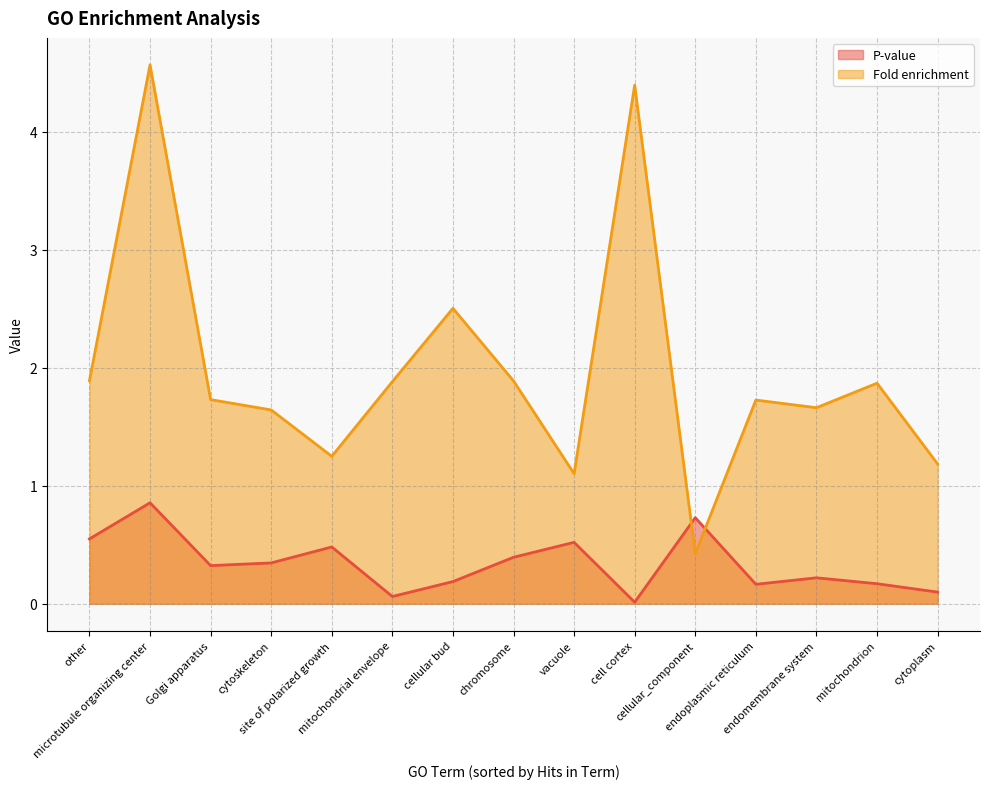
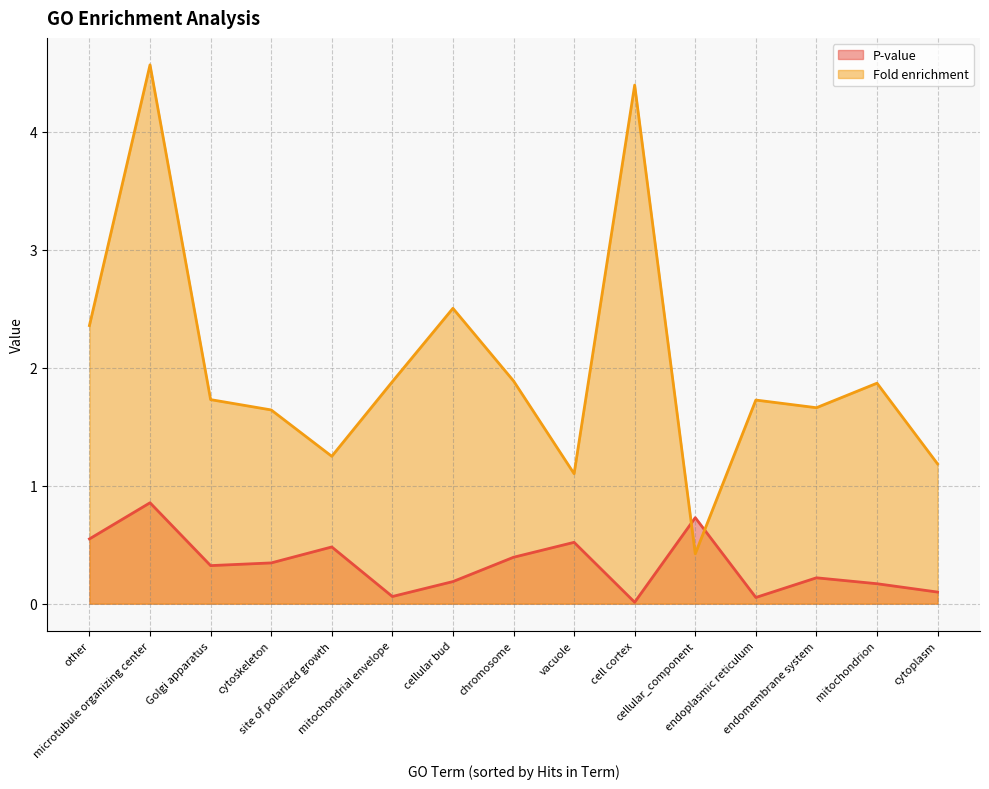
  {
    "P-value": {
      "other": 0.55,
      "microtubule organizing center": 0.86,
      "Golgi apparatus": 0.32,
      "cytoskeleton": 0.35,
      "site of polarized growth": 0.48,
      "mitochondrial envelope": 0.06,
      "cellular bud": 0.19,
      "chromosome": 0.39,
      "vacuole": 0.52,
      "cell cortex": 0.01,
      "cellular_component": 0.73,
-     "endoplasmic reticulum": 0.16,
+     "endoplasmic reticulum": 0.05,
      "endomembrane system": 0.22,
      "mitochondrion": 0.17,
      "cytoplasm": 0.10
    },
    "Fold enrichment": {
-     "other": 1.89,
+     "other": 2.36,
      "microtubule organizing center": 4.57,
      "Golgi apparatus": 1.73,
      "cytoskeleton": 1.64,
      "site of polarized growth": 1.25,
      "mitochondrial envelope": 1.88,
      "cellular bud": 2.50,
      "chromosome": 1.89,
      "vacuole": 1.10,
      "cell cortex": 4.40,
      "cellular_component": 0.42,
      "endoplasmic reticulum": 1.73,
      "endomembrane system": 1.66,
      "mitochondrion": 1.87,
      "cytoplasm": 1.18
    }
  }
